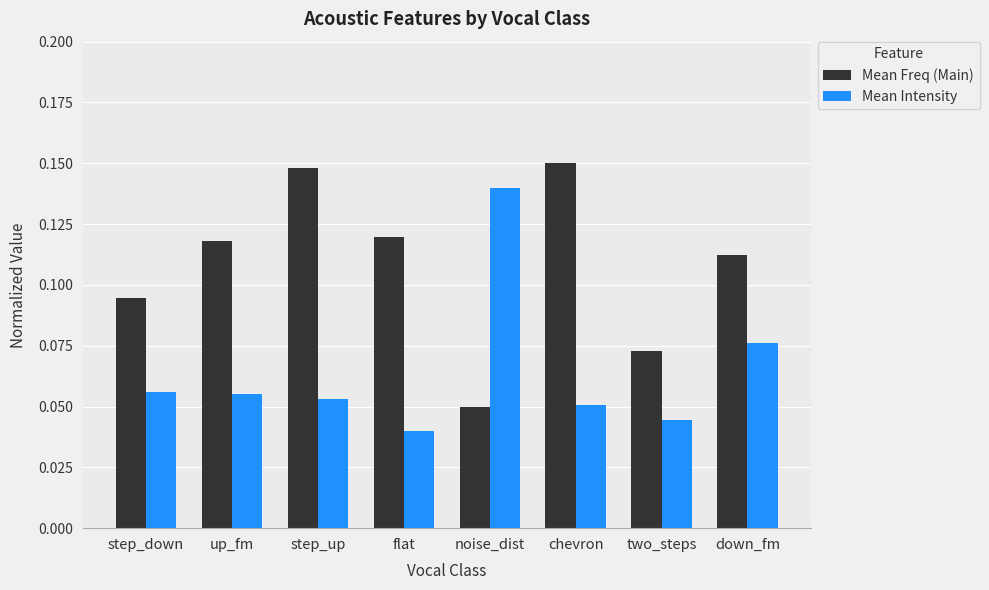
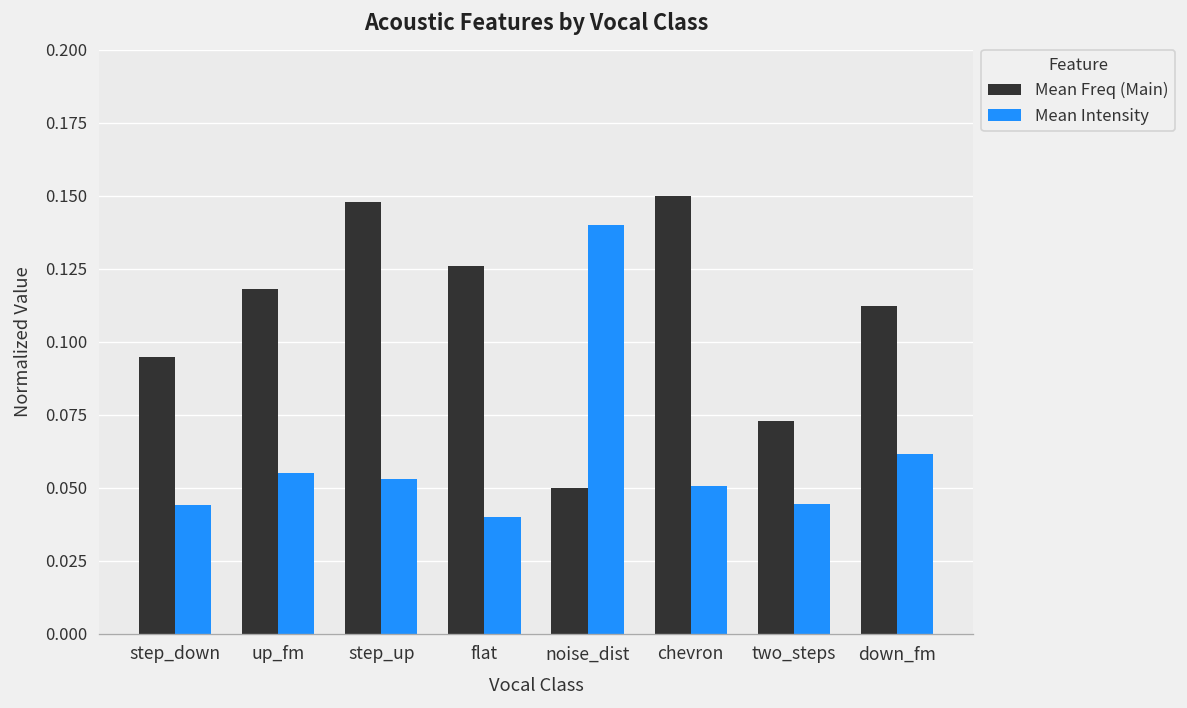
  {
    "Mean Freq (Main)": {
      "step_down": 0.095,
      "up_fm": 0.118,
      "step_up": 0.148,
-     "flat": 0.120,
+     "flat": 0.126,
      "noise_dist": 0.050,
      "chevron": 0.150,
      "two_steps": 0.073,
      "down_fm": 0.112
    },
    "Mean Intensity": {
-     "step_down": 0.056,
+     "step_down": 0.044,
      "up_fm": 0.055,
      "step_up": 0.053,
      "flat": 0.040,
      "noise_dist": 0.140,
      "chevron": 0.051,
      "two_steps": 0.045,
-     "down_fm": 0.076
+     "down_fm": 0.062
    }
  }
